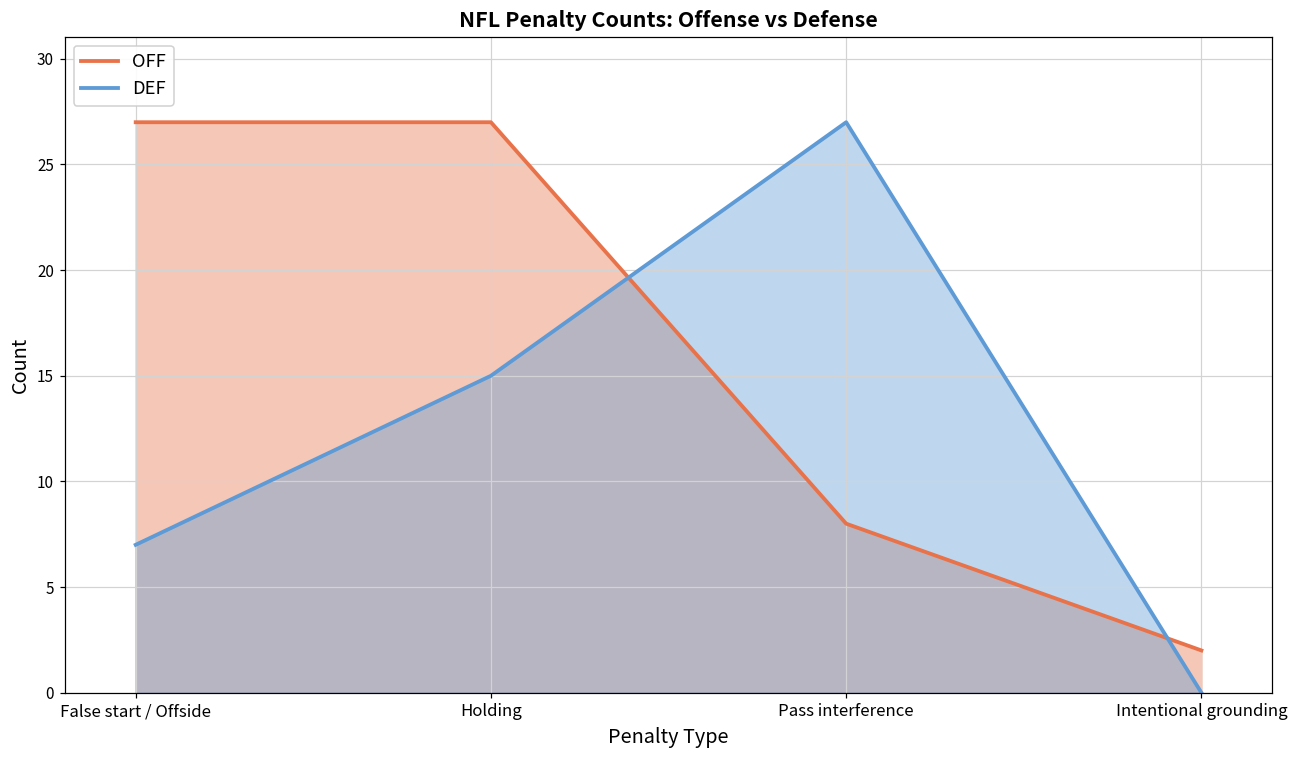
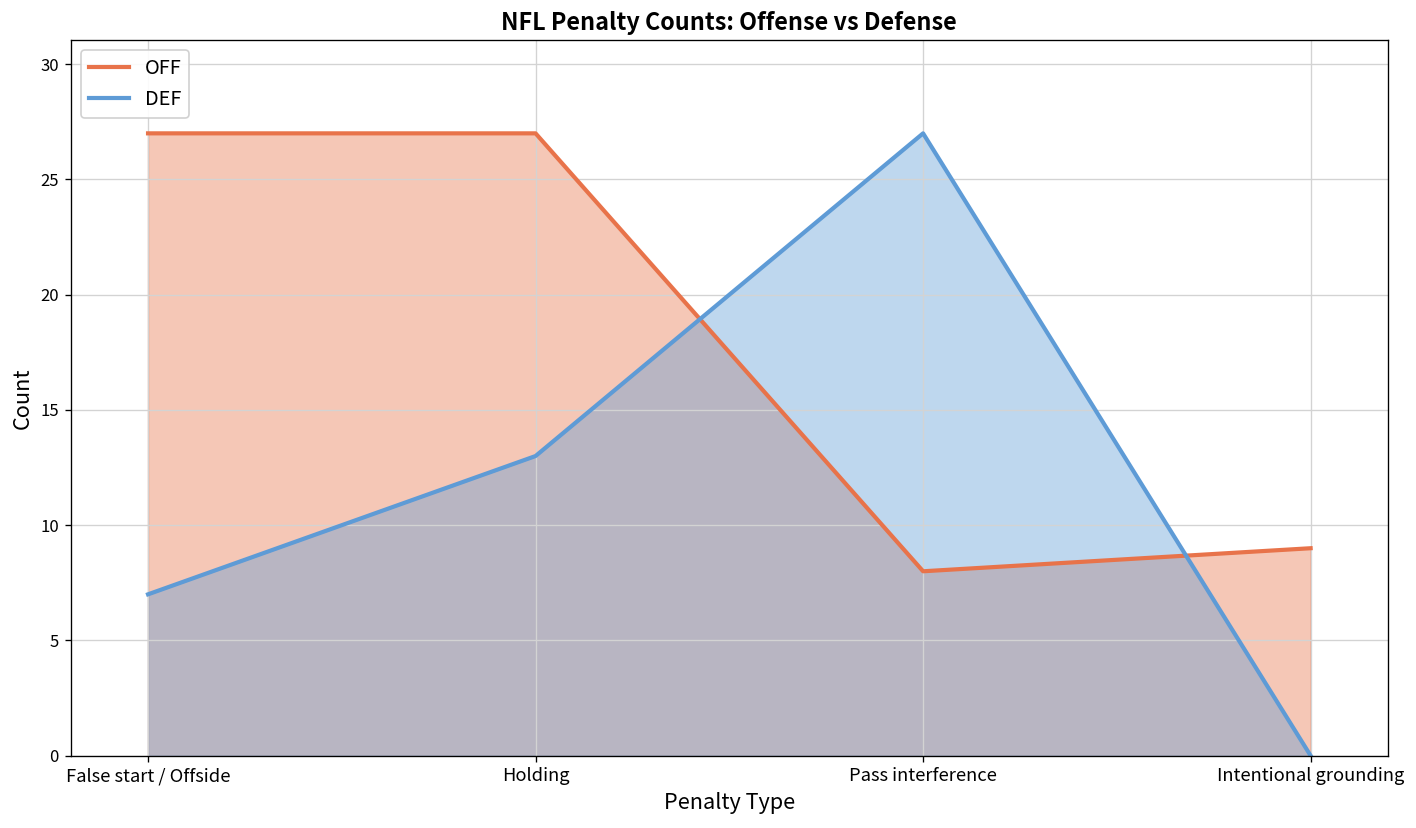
  {
    "OFF": {
      "False start / Offside": 27,
      "Holding": 27,
      "Pass interference": 8,
-     "Intentional grounding": 2
+     "Intentional grounding": 9
    },
    "DEF": {
      "False start / Offside": 7,
-     "Holding": 15,
+     "Holding": 13,
      "Pass interference": 27,
      "Intentional grounding": 0
    }
  }
